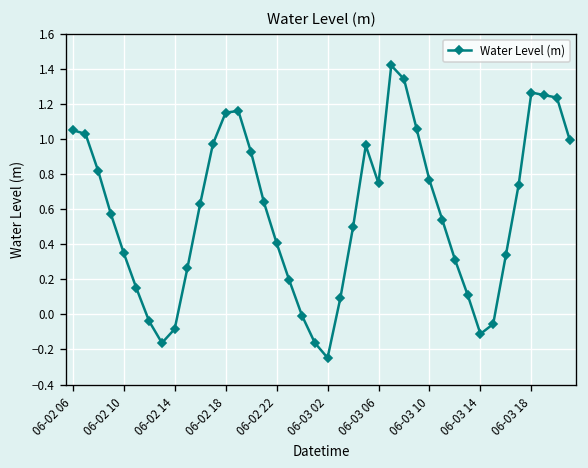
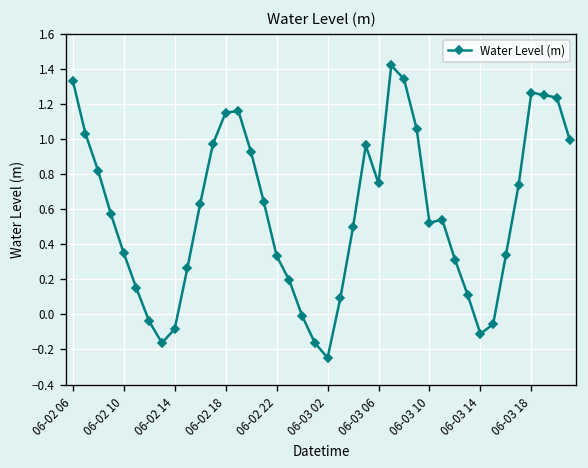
  {
-   "06-02 06": 1.05,
+   "06-02 06": 1.33,
    "06-02 10": 0.35,
    "06-02 14": -0.08,
    "06-02 18": 1.15,
-   "06-02 22": 0.41,
+   "06-02 22": 0.33,
    "06-03 02": -0.25,
    "06-03 06": 0.75,
-   "06-03 10": 0.77,
+   "06-03 10": 0.52,
    "06-03 14": -0.11,
    "06-03 18": 1.27
  }
